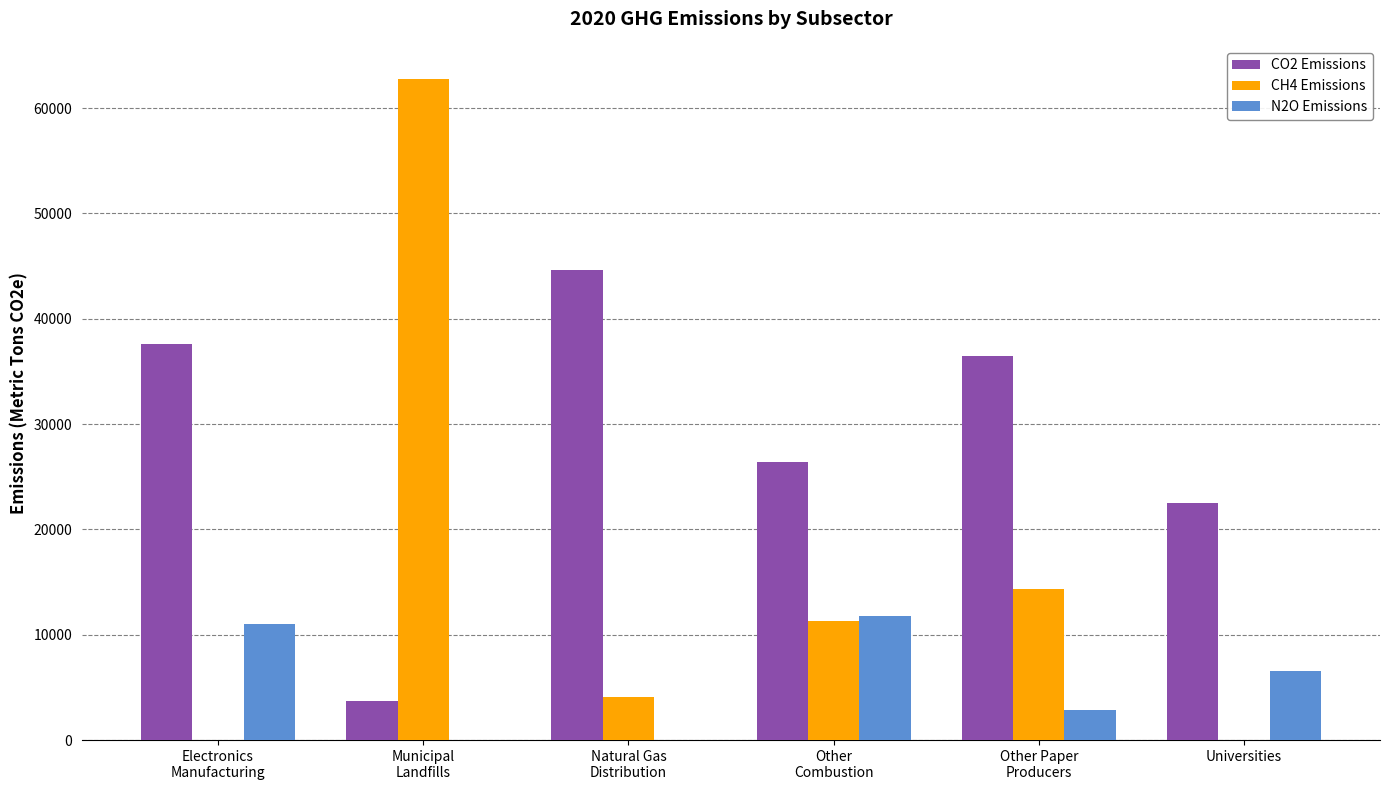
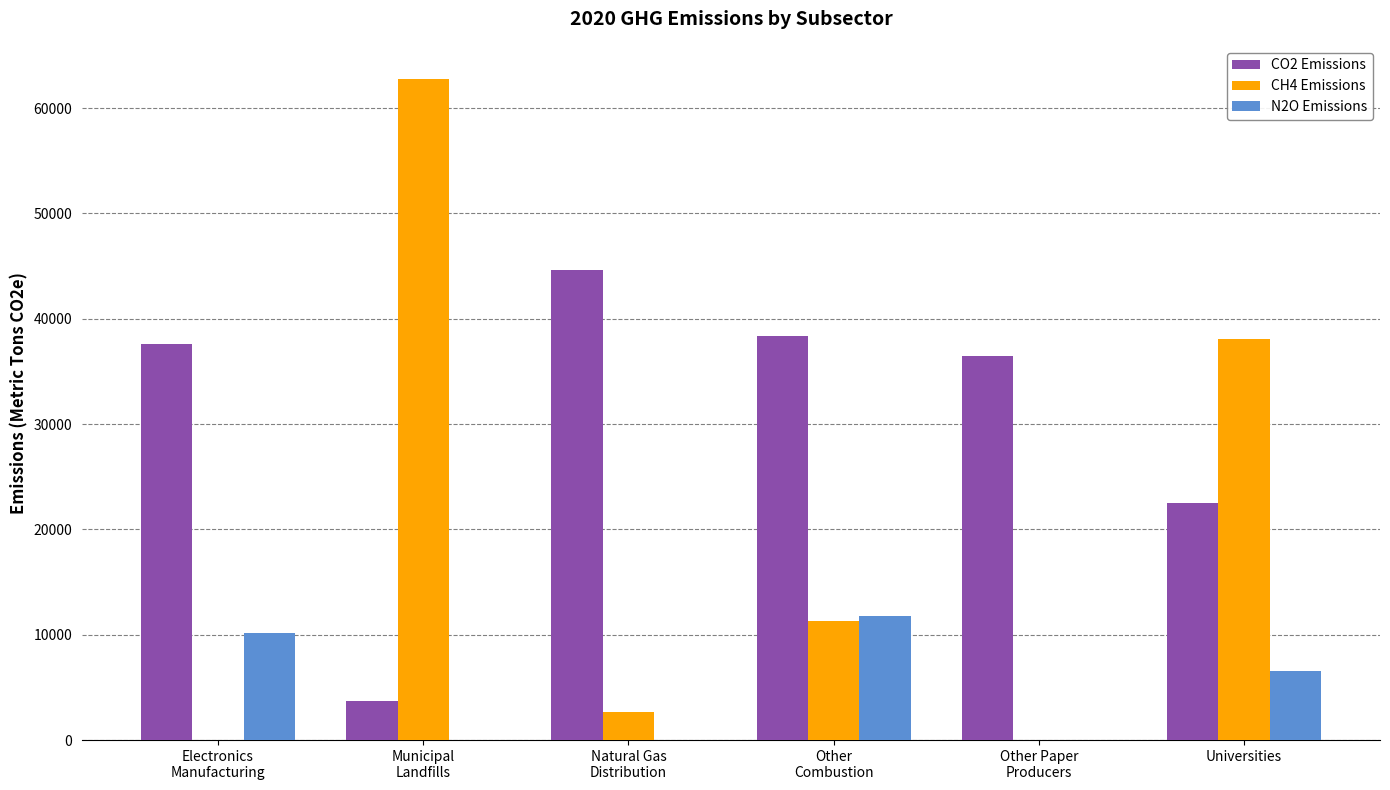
  {
    "CO2 Emissions": {
      "Electronics Manufacturing": 37600,
      "Municipal Landfills": 3700,
      "Natural Gas Distribution": 44600,
-     "Other Combustion": 26400,
+     "Other Combustion": 38400,
      "Other Paper Producers": 36400,
      "Universities": 22500
    },
    "CH4 Emissions": {
      "Municipal Landfills": 62800,
-     "Natural Gas Distribution": 4100,
+     "Natural Gas Distribution": 2700,
      "Other Combustion": 11300,
-     "Other Paper Producers": 14300,
-     "Universities": 0
+     "Other Paper Producers": 0,
+     "Universities": 38100
    },
    "N2O Emissions": {
-     "Electronics Manufacturing": 11000,
+     "Electronics Manufacturing": 10200,
      "Municipal Landfills": 0,
      "Natural Gas Distribution": 0,
      "Other Combustion": 11800,
-     "Other Paper Producers": 2900,
+     "Other Paper Producers": 0,
      "Universities": 6600
    }
  }
